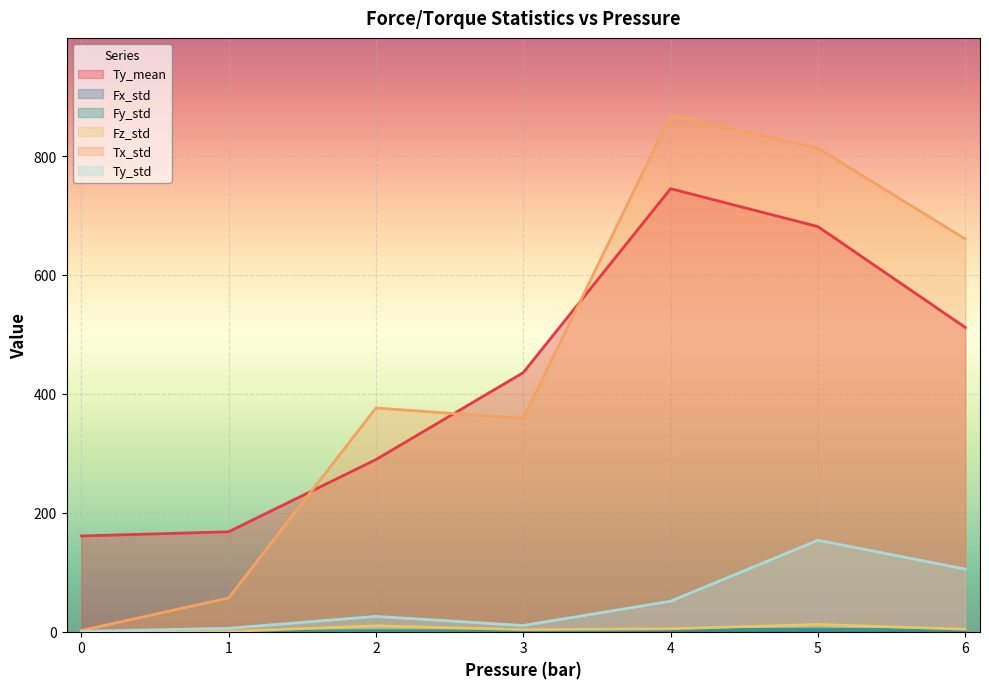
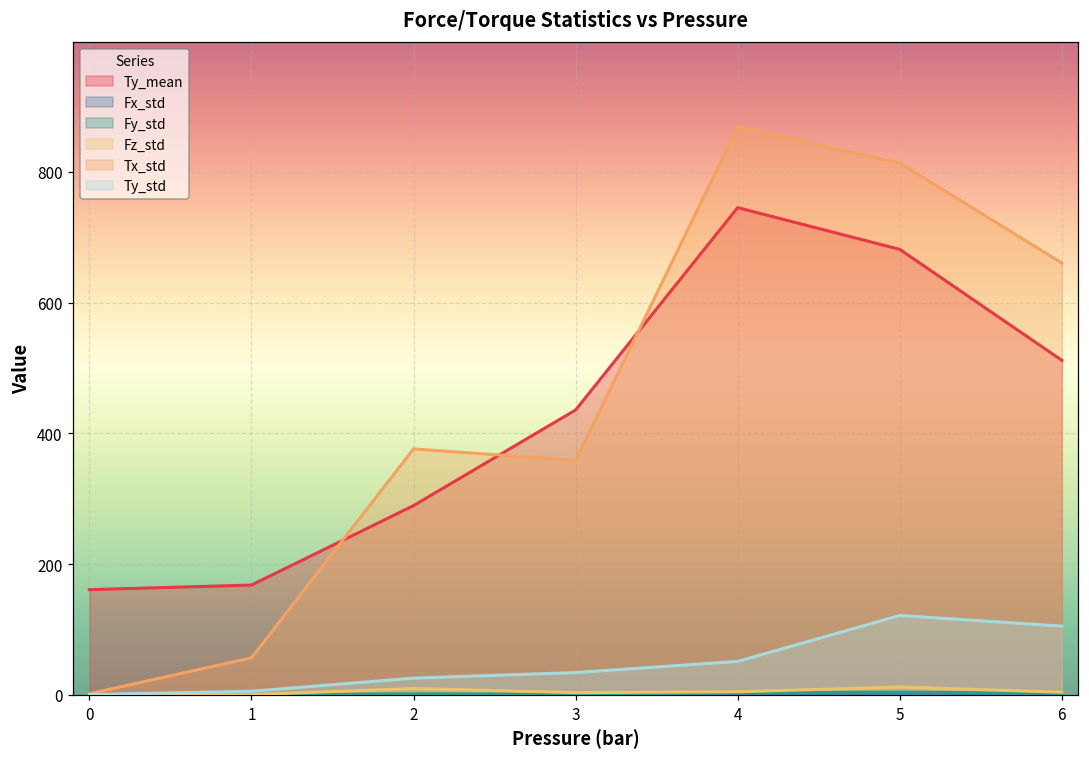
  {
    "Ty_std": {
      "1": 10,
      "2": 30,
-     "3": 10,
+     "3": 30,
      "4": 50,
-     "5": 150,
+     "5": 120,
      "6": 110
    }
  }
